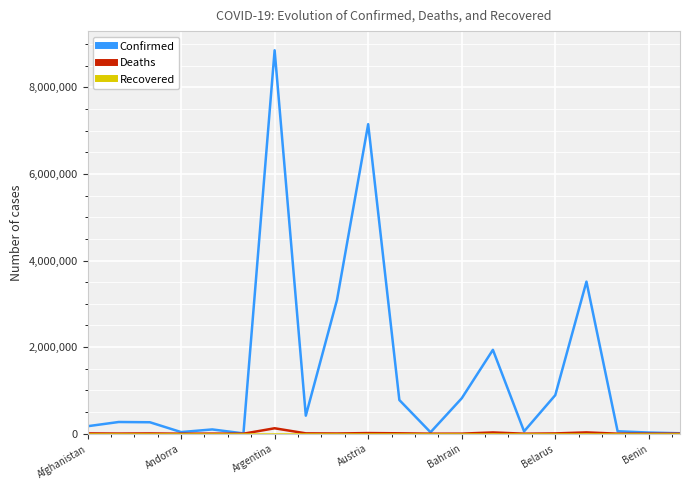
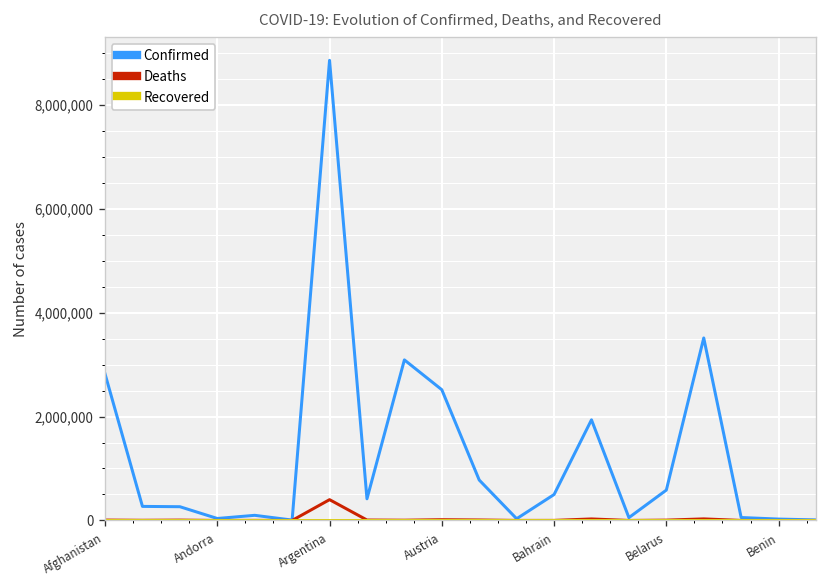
  {
    "Confirmed": {
-     "Afghanistan": "200,000",
+     "Afghanistan": "2,800,000",
      "Argentina": "8,900,000",
-     "Austria": "7,100,000",
-     "Bahrain": "800,000",
-     "Belarus": "900,000"
+     "Austria": "2,500,000",
+     "Bahrain": "500,000",
+     "Belarus": "600,000"
    },
    "Deaths": {
-     "Argentina": "100,000"
+     "Argentina": "400,000"
    },
    "Recovered": {
      "Argentina": "0"
    }
  }
